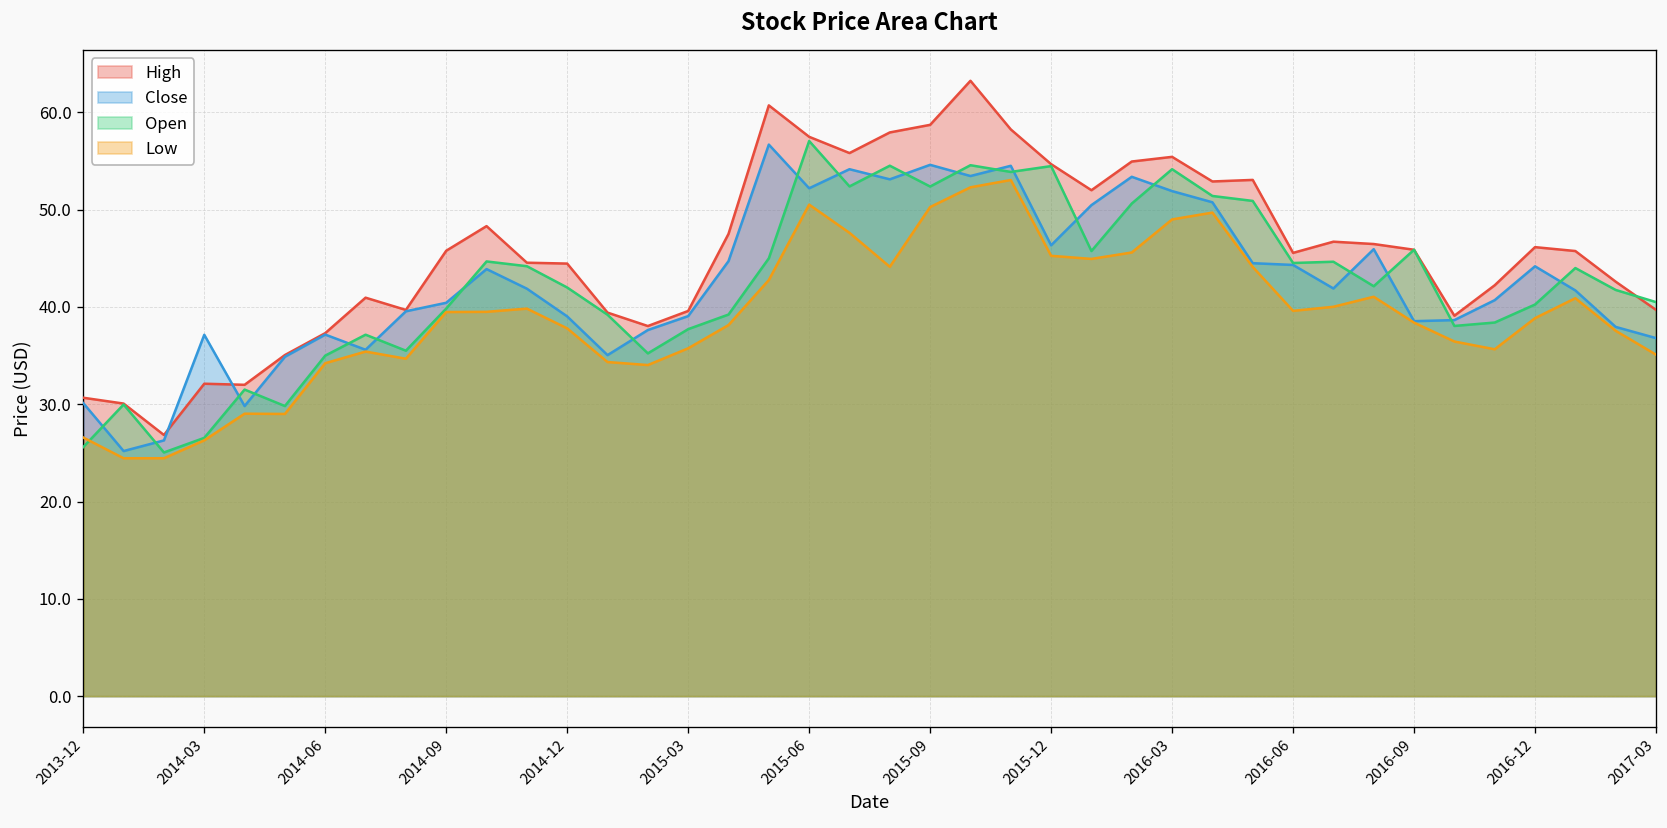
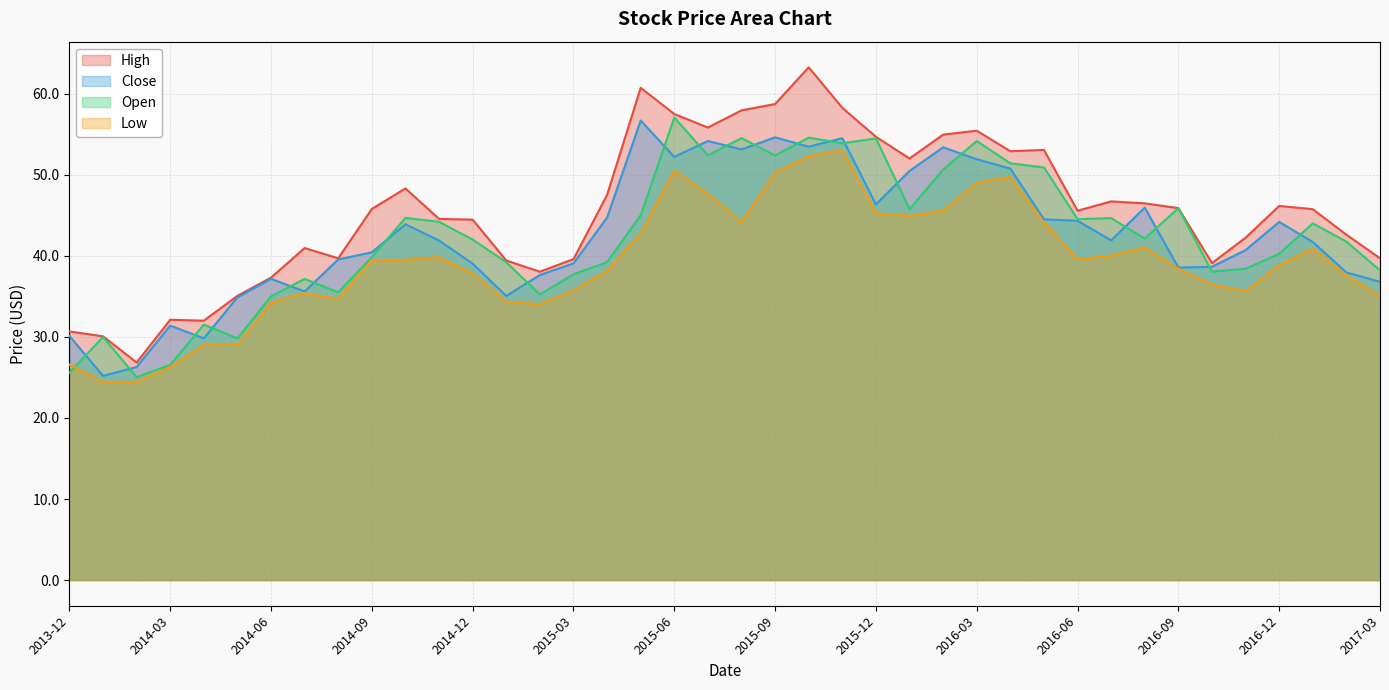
  {
    "Close": {
      "2013-12": 30,
-     "2014-03": 37,
+     "2014-03": 31,
      "2014-09": 40,
      "2014-12": 39,
      "2015-03": 39,
      "2015-06": 52,
      "2015-09": 55,
      "2015-12": 46,
      "2016-03": 52,
      "2016-12": 44,
      "2017-03": 37
    },
    "Open": {
      "2013-12": 26,
      "2014-06": 35,
      "2014-09": 40,
      "2014-12": 42,
      "2015-03": 38,
      "2015-06": 57,
      "2015-09": 52,
      "2016-03": 54,
      "2016-12": 40,
-     "2017-03": 41
+     "2017-03": 38
    }
  }
